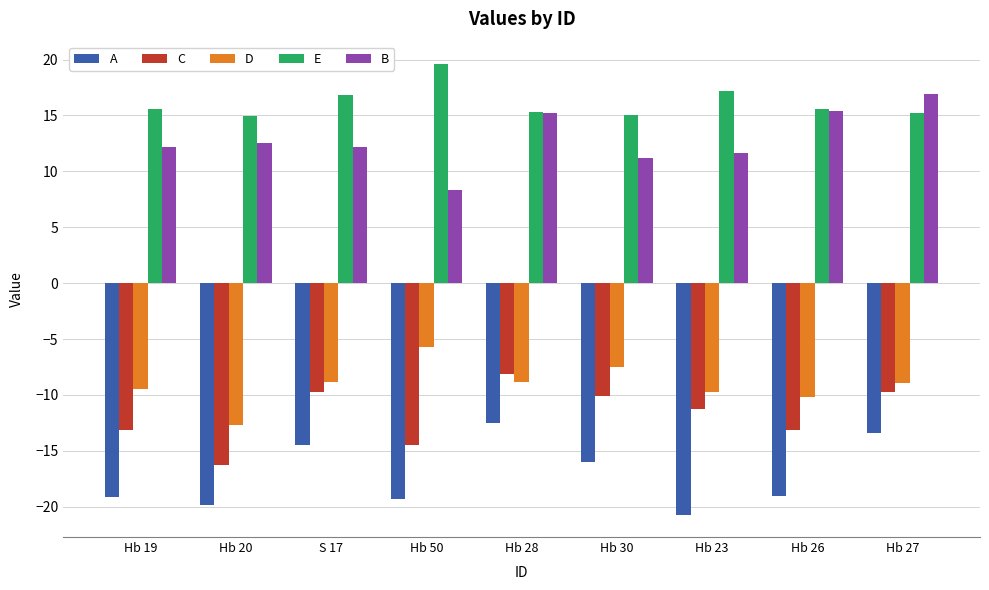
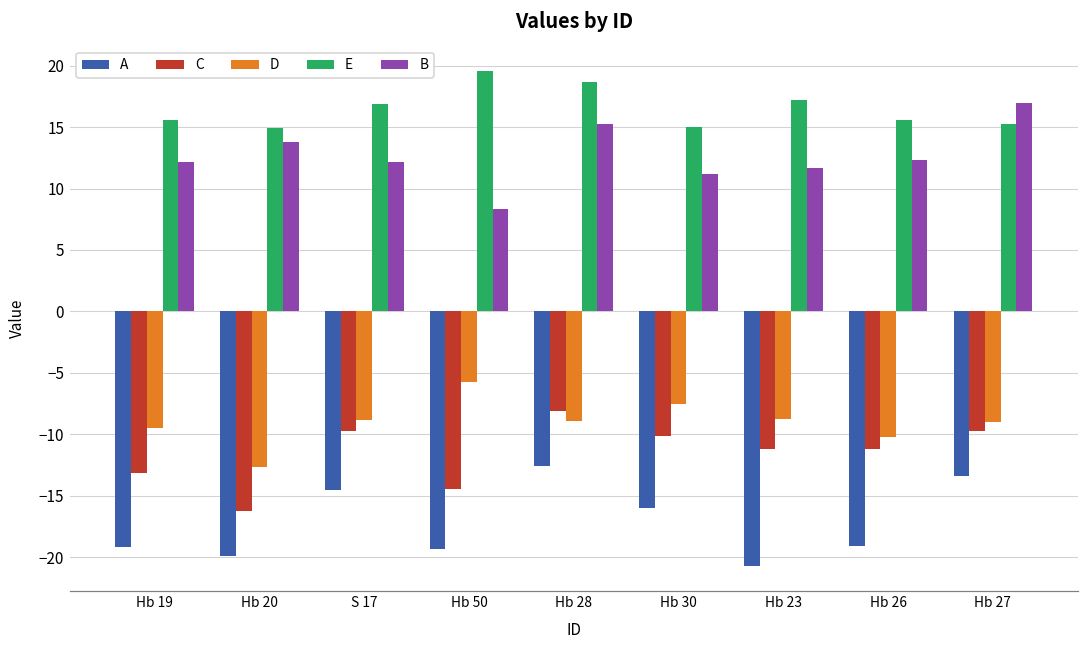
  {
    "A": {
      "Hb 19": -19.2,
      "Hb 20": -19.9,
      "S 17": -14.5,
      "Hb 50": -19.3,
      "Hb 28": -12.5,
      "Hb 30": -16.0,
      "Hb 23": -20.7,
      "Hb 26": -19.1,
      "Hb 27": -13.4
    },
    "C": {
      "Hb 19": -13.1,
      "Hb 20": -16.3,
      "S 17": -9.8,
      "Hb 50": -14.5,
      "Hb 28": -8.1,
      "Hb 30": -10.1,
      "Hb 23": -11.2,
-     "Hb 26": -13.1,
+     "Hb 26": -11.2,
      "Hb 27": -9.7
    },
    "D": {
      "Hb 19": -9.5,
      "Hb 20": -12.7,
      "S 17": -8.9,
      "Hb 50": -5.8,
      "Hb 28": -8.9,
      "Hb 30": -7.5,
-     "Hb 23": -9.7,
+     "Hb 23": -8.7,
      "Hb 26": -10.2,
      "Hb 27": -9.0
    },
    "E": {
      "Hb 19": 15.6,
      "Hb 20": 14.9,
      "S 17": 16.9,
      "Hb 50": 19.6,
-     "Hb 28": 15.3,
+     "Hb 28": 18.7,
      "Hb 30": 15.0,
      "Hb 23": 17.2,
      "Hb 26": 15.6,
      "Hb 27": 15.3
    },
    "B": {
      "Hb 19": 12.2,
-     "Hb 20": 12.5,
+     "Hb 20": 13.8,
      "S 17": 12.1,
      "Hb 50": 8.3,
      "Hb 28": 15.2,
      "Hb 30": 11.2,
      "Hb 23": 11.7,
-     "Hb 26": 15.4,
+     "Hb 26": 12.3,
      "Hb 27": 17.0
    }
  }
